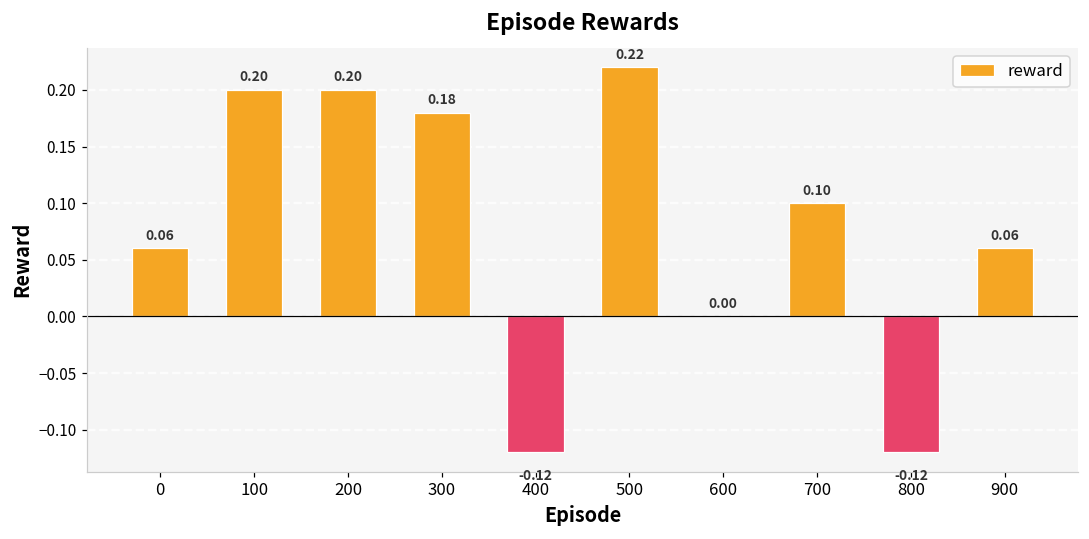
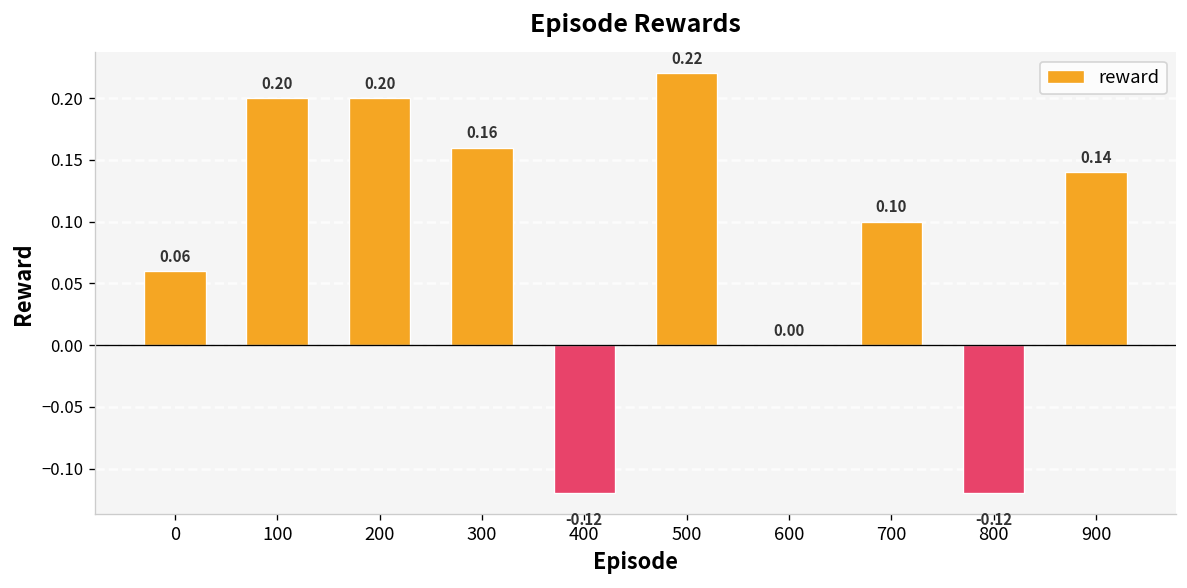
  {
    "0": 0.06,
    "100": 0.20,
    "200": 0.20,
-   "300": 0.18,
+   "300": 0.16,
    "400": -0.12,
    "500": 0.22,
    "600": 0.00,
    "700": 0.10,
    "800": -0.12,
-   "900": 0.06
+   "900": 0.14
  }
